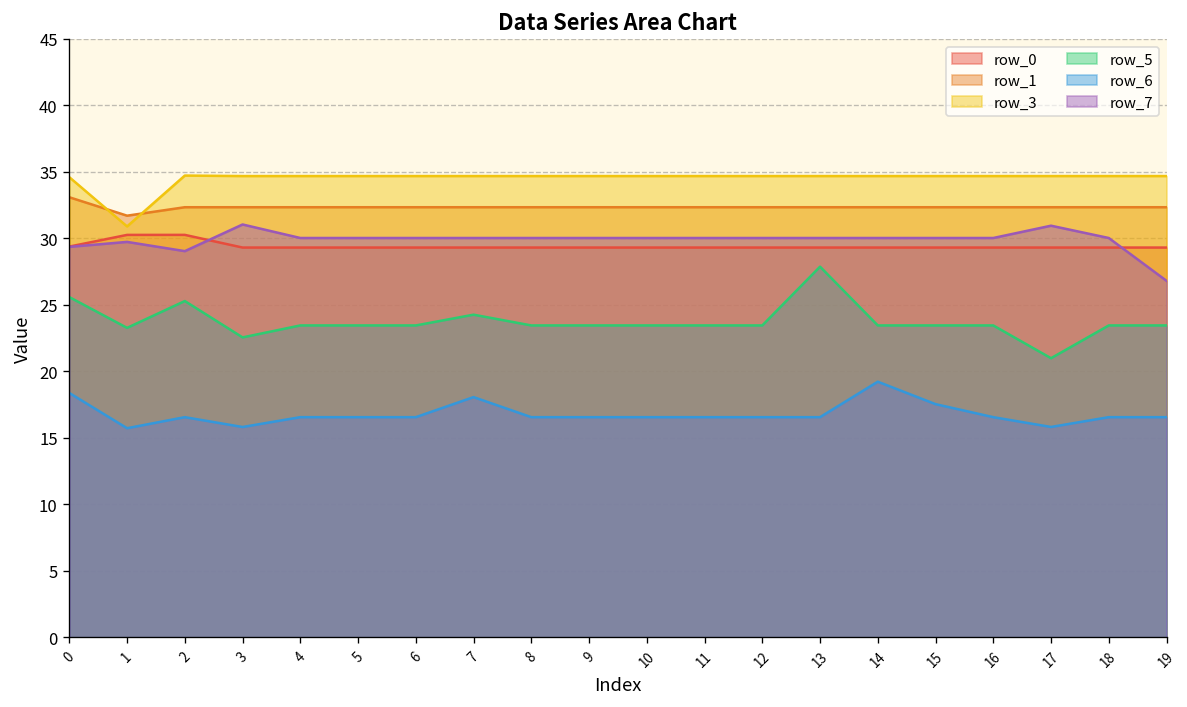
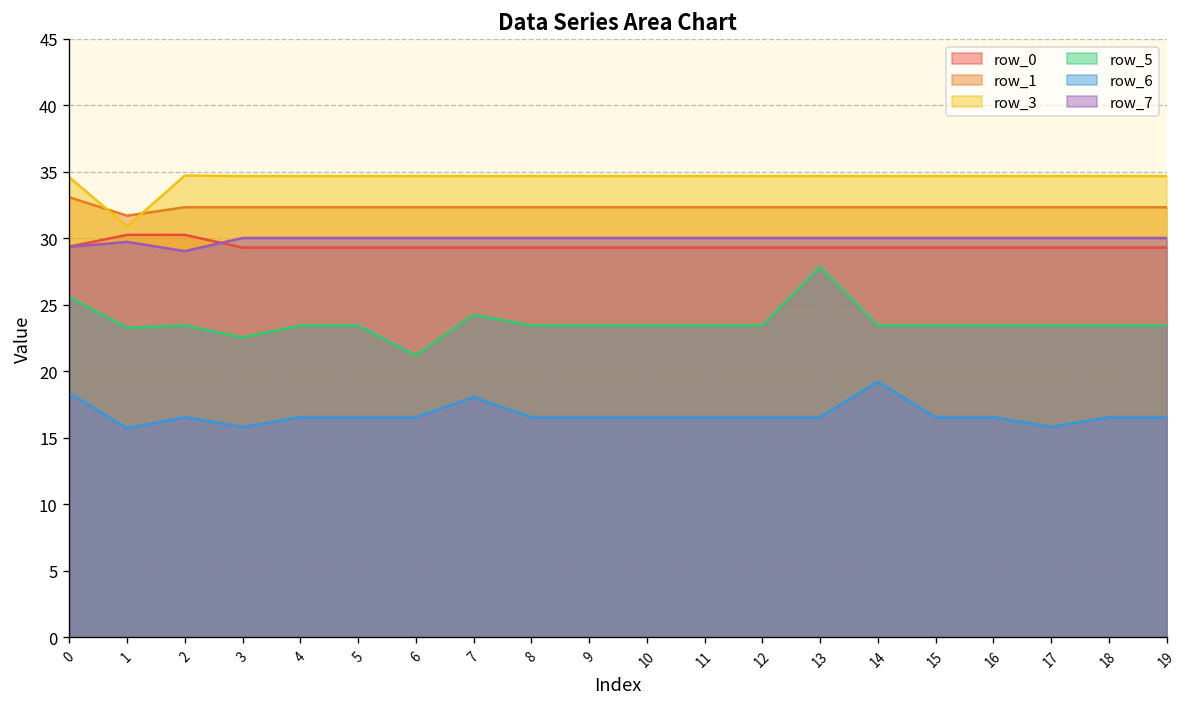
  {
    "row_5": {
      "0": 25.6,
      "1": 23.3,
-     "2": 25.3,
+     "2": 23.5,
      "3": 22.6,
      "4": 23.5,
      "5": 23.5,
-     "6": 23.5,
+     "6": 21.2,
      "7": 24.3,
      "8": 23.5,
      "9": 23.5,
      "10": 23.5,
      "11": 23.5,
      "12": 23.5,
      "13": 27.9,
      "14": 23.5,
      "15": 23.5,
      "16": 23.5,
-     "17": 21.0,
+     "17": 23.5,
      "18": 23.5,
      "19": 23.5
    },
    "row_6": {
      "0": 18.4,
      "1": 15.7,
      "2": 16.6,
      "3": 15.8,
      "4": 16.6,
      "5": 16.6,
      "6": 16.6,
      "7": 18.1,
      "8": 16.6,
      "9": 16.6,
      "10": 16.6,
      "11": 16.6,
      "12": 16.6,
      "13": 16.6,
      "14": 19.2,
-     "15": 17.5,
+     "15": 16.6,
      "16": 16.6,
      "17": 15.8,
      "18": 16.6,
      "19": 16.6
    },
    "row_7": {
      "1": 29.7,
      "2": 29.0,
-     "3": 31.0,
+     "3": 30.0,
      "4": 30.0,
      "5": 30.0,
      "6": 30.0,
      "7": 30.0,
      "8": 30.0,
      "9": 30.0,
      "10": 30.0,
      "11": 30.0,
      "12": 30.0,
      "13": 30.0,
      "14": 30.0,
      "15": 30.0,
      "16": 30.0,
-     "17": 31.0,
+     "17": 30.0,
      "18": 30.0,
-     "19": 26.8
+     "19": 30.0
    }
  }
